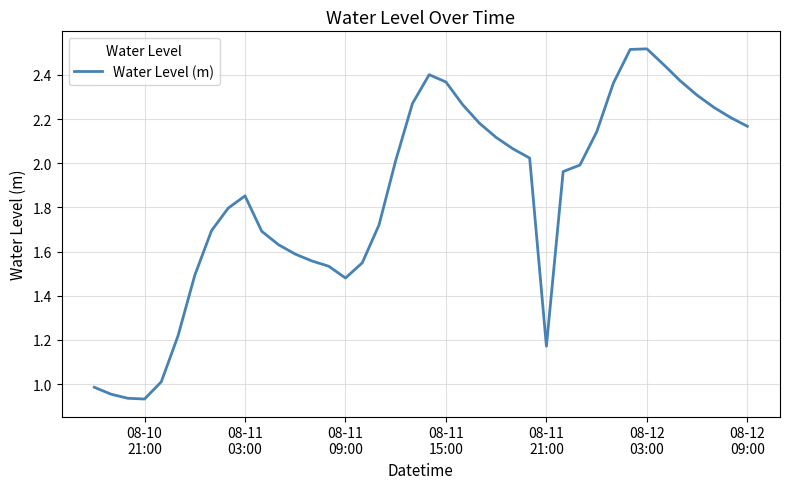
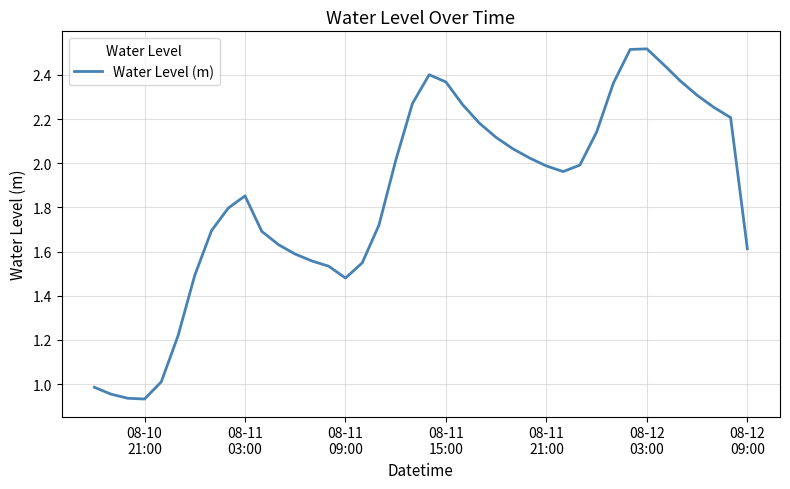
  {
    "08-10 21:00": 0.93,
    "08-11 03:00": 1.85,
    "08-11 09:00": 1.48,
    "08-11 15:00": 2.37,
-   "08-11 21:00": 1.17,
+   "08-11 21:00": 1.99,
    "08-12 03:00": 2.52,
-   "08-12 09:00": 2.17
+   "08-12 09:00": 1.61
  }
